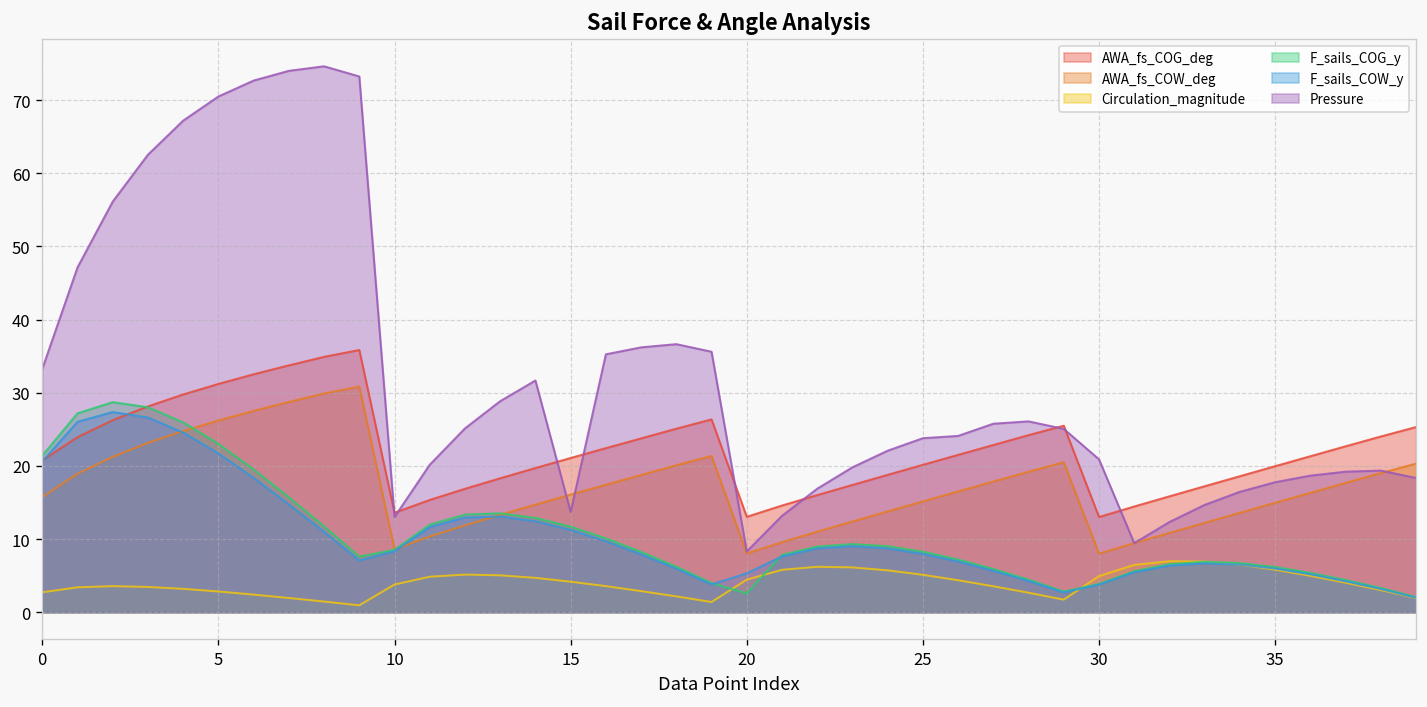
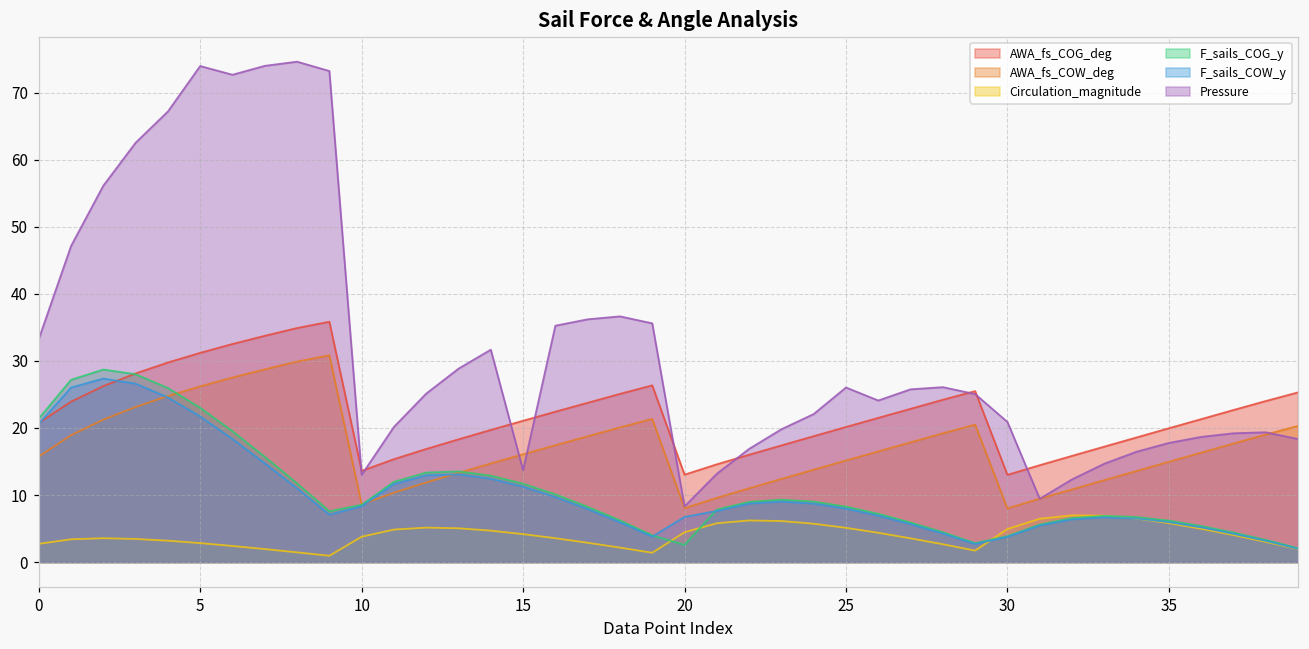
  {
    "F_sails_COG_y": {
      "0": 21,
      "5": 23,
      "15": 12,
      "20": 3
    },
    "F_sails_COW_y": {
      "5": 22,
      "15": 11,
-     "20": 5
+     "20": 7
    },
    "Pressure": {
      "0": 33,
-     "5": 71,
+     "5": 74,
      "10": 13,
      "15": 14,
-     "25": 24,
+     "25": 26,
      "30": 21,
      "35": 18
    }
  }
